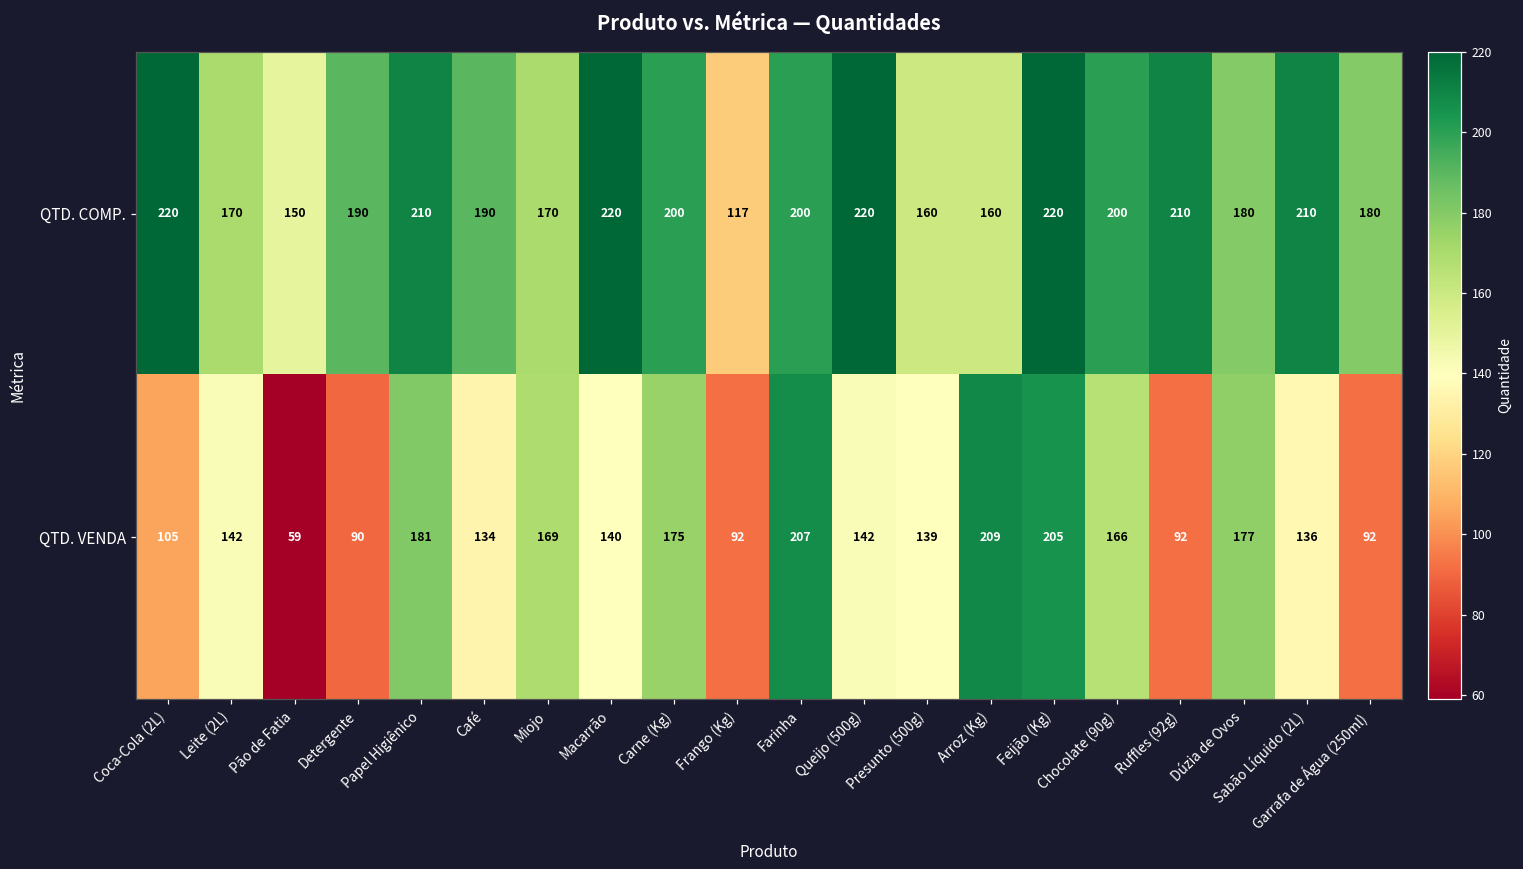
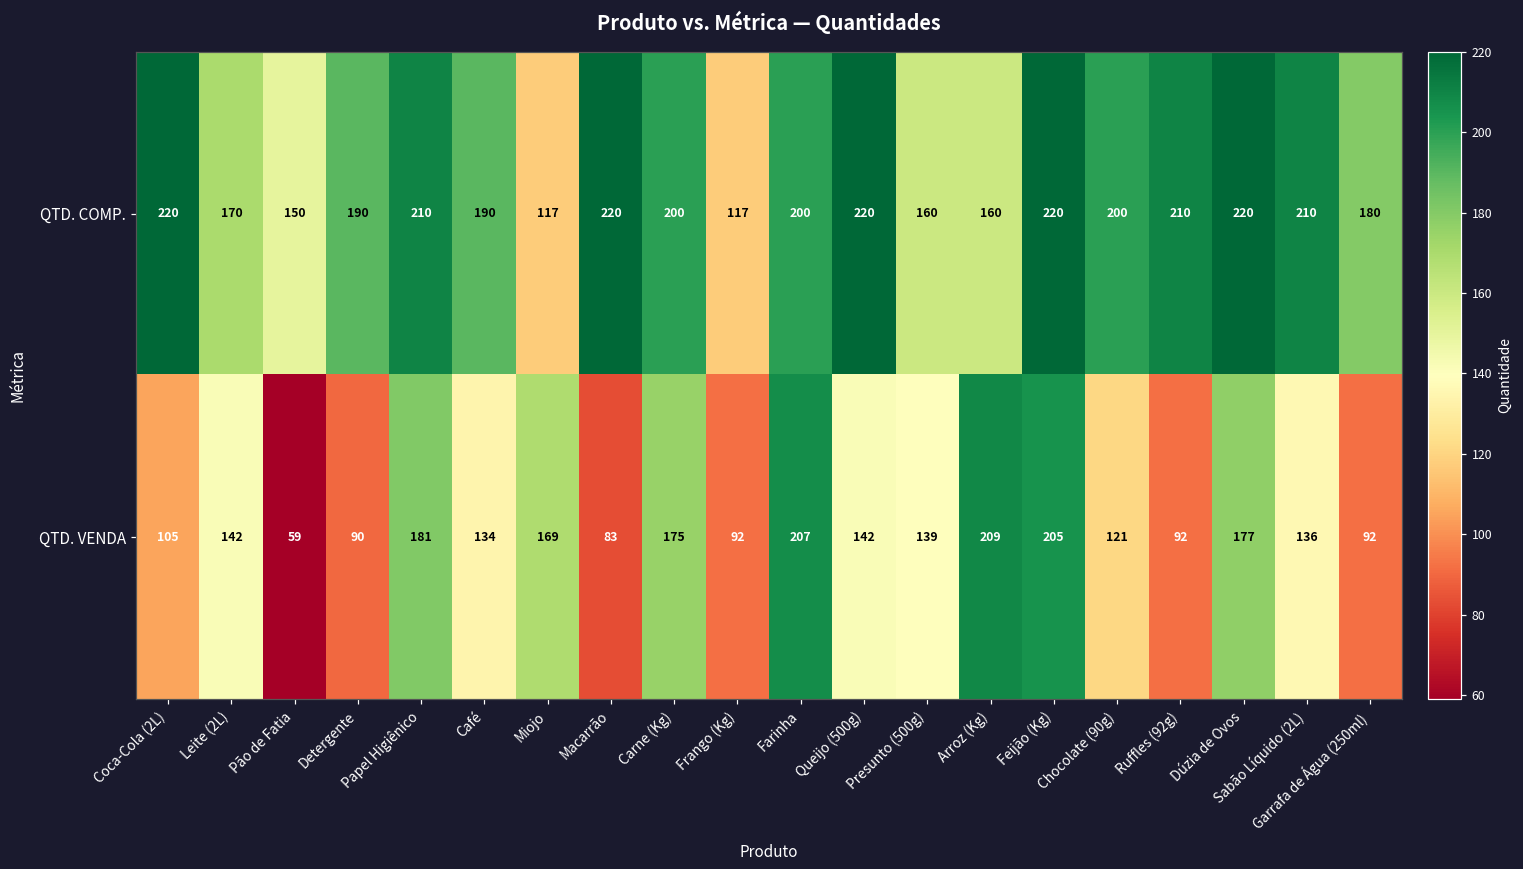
  {
    "QTD. COMP.": {
      "Coca-Cola (2L)": 220,
      "Leite (2L)": 170,
      "Pão de Fatia": 150,
      "Detergente": 190,
      "Papel Higiênico": 210,
      "Café": 190,
-     "Miojo": 170,
+     "Miojo": 117,
      "Macarrão": 220,
      "Carne (Kg)": 200,
      "Frango (Kg)": 117,
      "Farinha": 200,
      "Queijo (500g)": 220,
      "Presunto (500g)": 160,
      "Arroz (Kg)": 160,
      "Feijão (Kg)": 220,
      "Chocolate (90g)": 200,
      "Ruffles (92g)": 210,
-     "Dúzia de Ovos": 180,
+     "Dúzia de Ovos": 220,
      "Sabão Líquido (2L)": 210,
      "Garrafa de Água (250ml)": 180
    },
    "QTD. VENDA": {
      "Coca-Cola (2L)": 105,
      "Leite (2L)": 142,
      "Pão de Fatia": 59,
      "Detergente": 90,
      "Papel Higiênico": 181,
      "Café": 134,
      "Miojo": 169,
-     "Macarrão": 140,
+     "Macarrão": 83,
      "Carne (Kg)": 175,
      "Frango (Kg)": 92,
      "Farinha": 207,
      "Queijo (500g)": 142,
      "Presunto (500g)": 139,
      "Arroz (Kg)": 209,
      "Feijão (Kg)": 205,
-     "Chocolate (90g)": 166,
+     "Chocolate (90g)": 121,
      "Ruffles (92g)": 92,
      "Dúzia de Ovos": 177,
      "Sabão Líquido (2L)": 136,
      "Garrafa de Água (250ml)": 92
    }
  }
